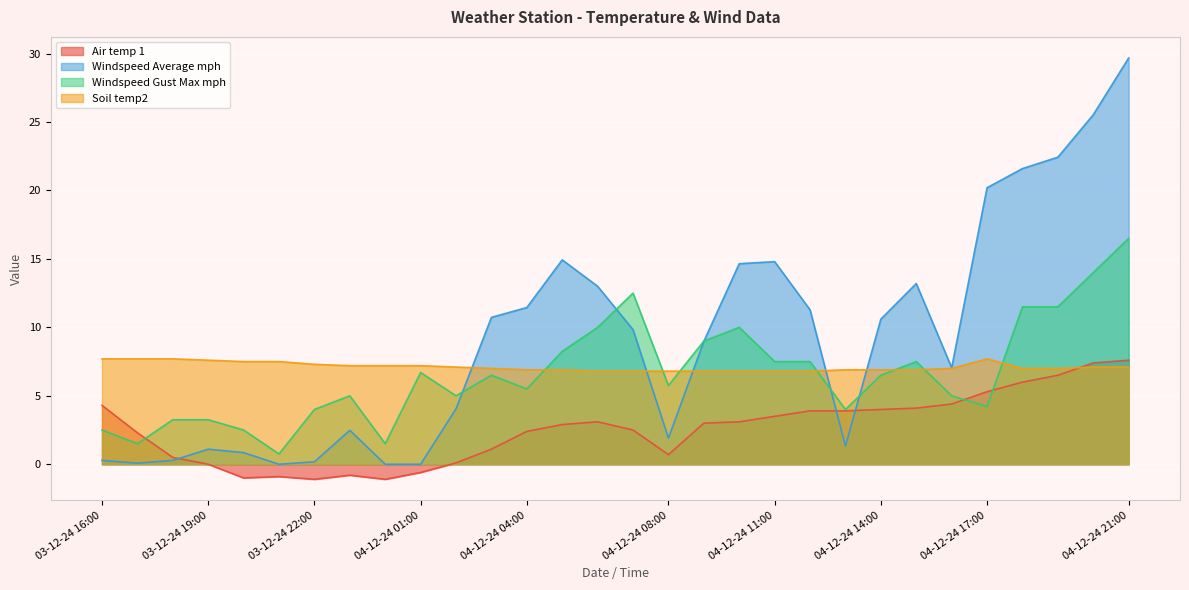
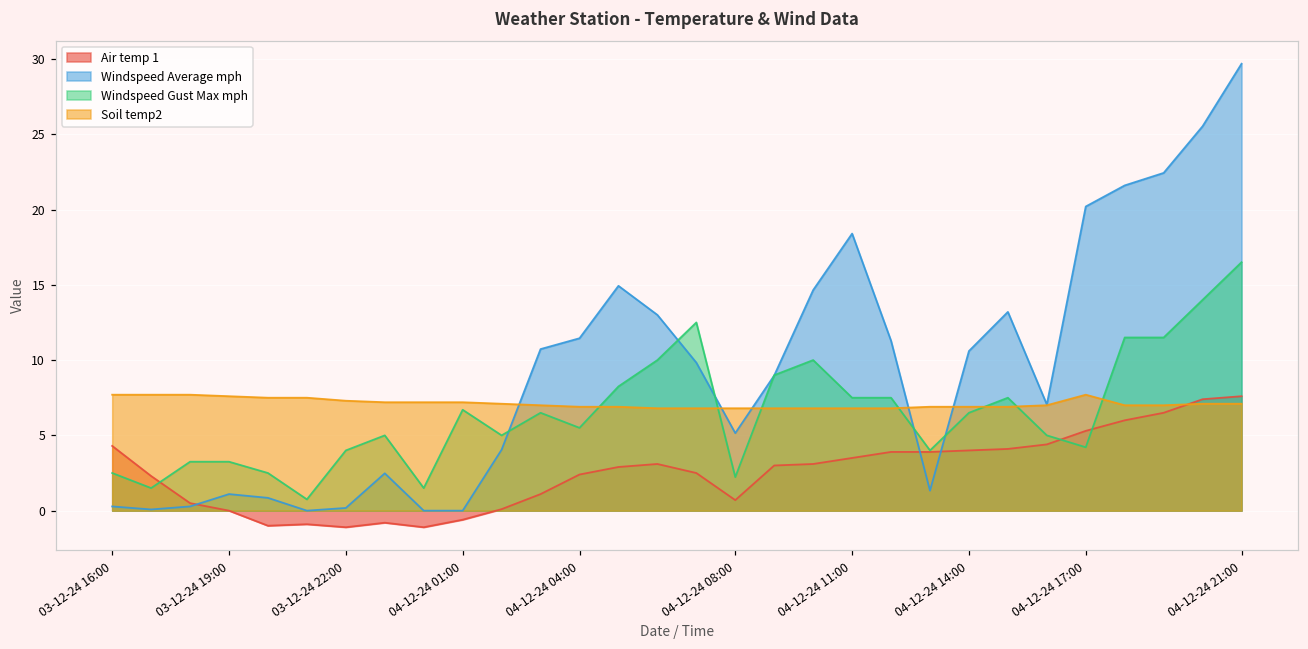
  {
    "Windspeed Average mph": {
      "03-12-24 16:00": 0.3,
      "03-12-24 19:00": 1.1,
      "04-12-24 04:00": 11.5,
-     "04-12-24 08:00": 1.9,
-     "04-12-24 11:00": 14.8,
+     "04-12-24 08:00": 5.2,
+     "04-12-24 11:00": 18.4,
      "04-12-24 14:00": 10.6,
      "04-12-24 17:00": 20.2,
      "04-12-24 21:00": 29.7
    },
    "Windspeed Gust Max mph": {
      "03-12-24 16:00": 2.5,
      "03-12-24 19:00": 3.3,
      "03-12-24 22:00": 4.0,
      "04-12-24 01:00": 6.7,
      "04-12-24 04:00": 5.5,
-     "04-12-24 08:00": 5.8,
+     "04-12-24 08:00": 2.2,
      "04-12-24 11:00": 7.5,
      "04-12-24 14:00": 6.5,
      "04-12-24 17:00": 4.2,
      "04-12-24 21:00": 16.5
    },
    "Soil temp2": {
      "03-12-24 16:00": 7.7,
      "03-12-24 19:00": 7.6,
      "03-12-24 22:00": 7.3,
      "04-12-24 01:00": 7.2,
      "04-12-24 04:00": 6.9,
      "04-12-24 08:00": 6.8,
      "04-12-24 11:00": 6.8,
      "04-12-24 14:00": 6.9,
      "04-12-24 17:00": 7.7,
      "04-12-24 21:00": 7.1
    }
  }
